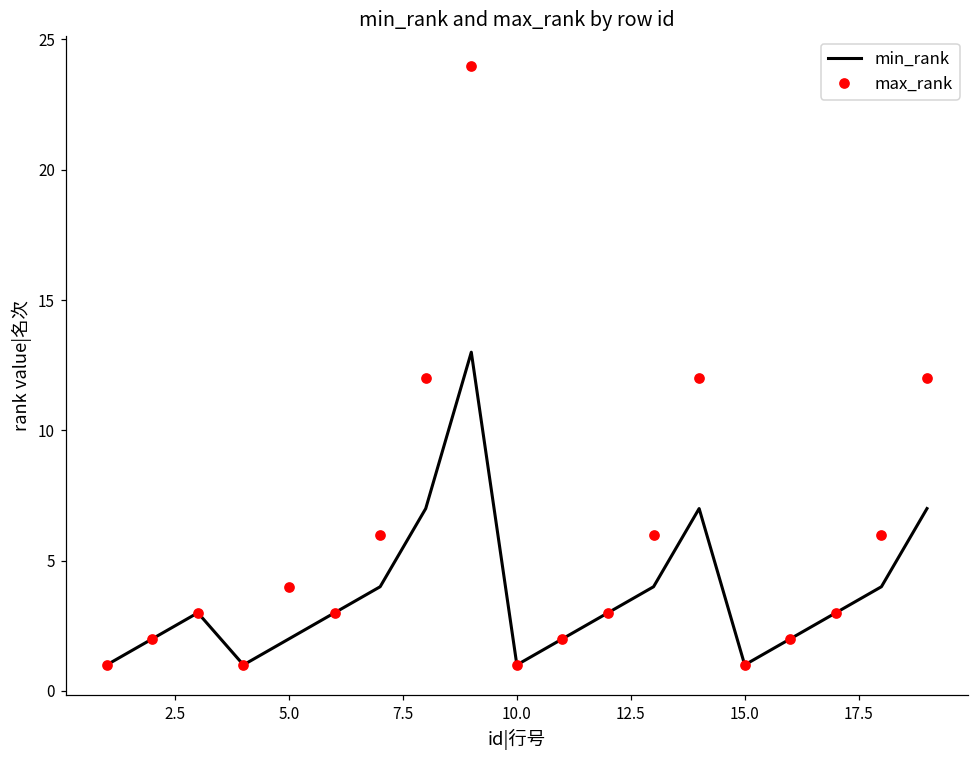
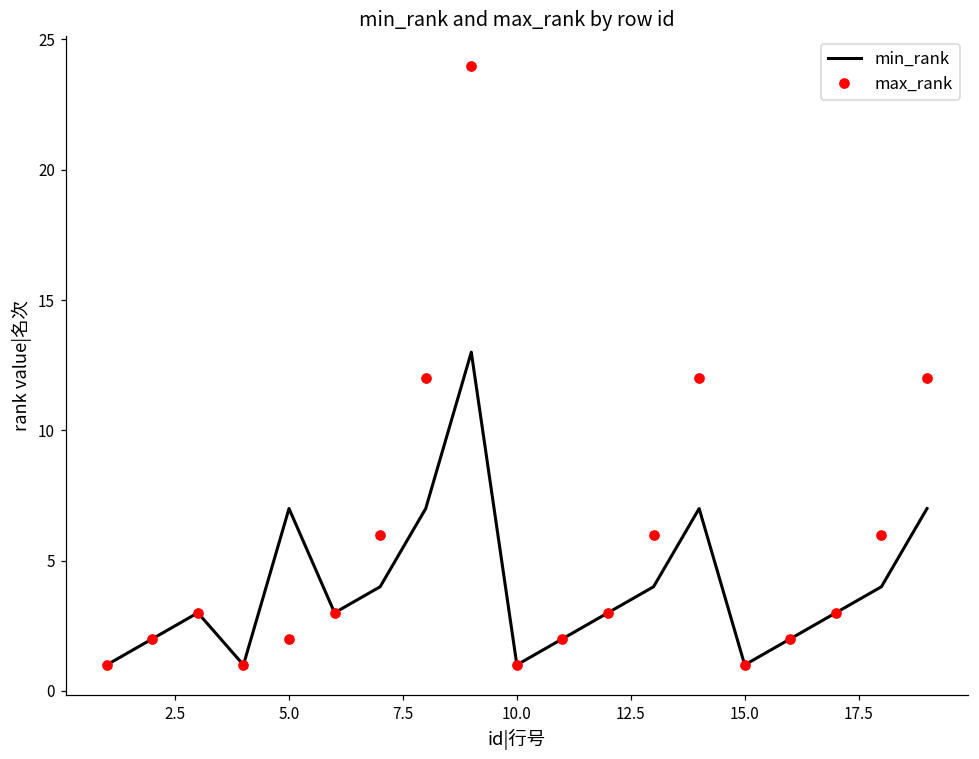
  {
    "min_rank": {
-     "5.0": 2
+     "5.0": 7
    },
    "max_rank": {
-     "5.0": 4
+     "5.0": 2
    }
  }
